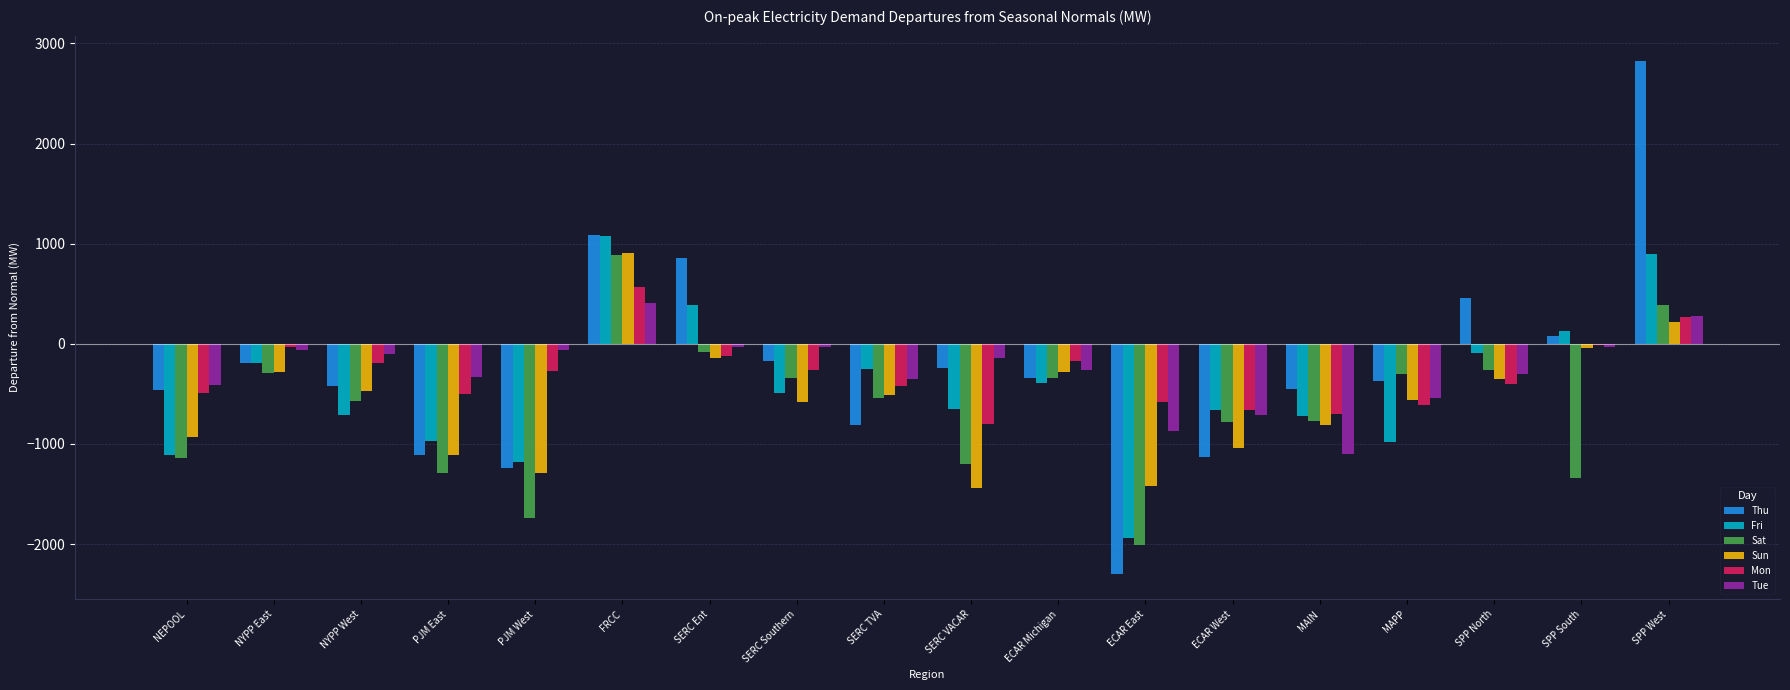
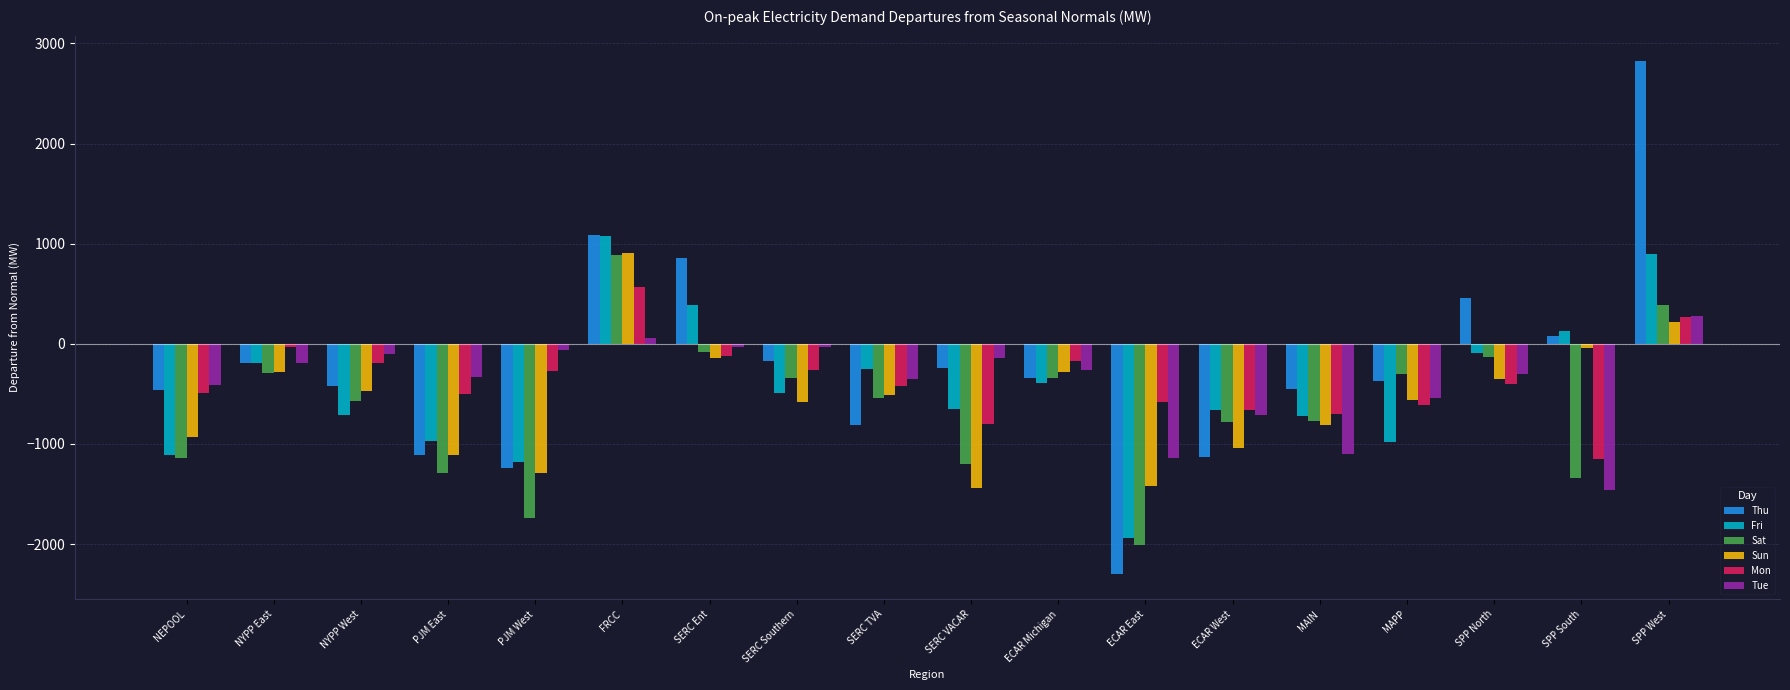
  {
    "Sat": {
      "NEPOOL": -1140,
      "NYPP East": -290,
      "NYPP West": -570,
      "PJM East": -1290,
      "PJM West": -1740,
      "FRCC": 890,
      "SERC Ent": -80,
      "SERC Southern": -340,
      "SERC TVA": -540,
      "SERC VACAR": -1200,
      "ECAR Michigan": -340,
      "ECAR East": -2010,
      "ECAR West": -780,
      "MAIN": -770,
      "MAPP": -300,
-     "SPP North": -260,
+     "SPP North": -130,
      "SPP South": -1340,
      "SPP West": 380
    },
    "Sun": {
      "NEPOOL": -930,
      "NYPP East": -280,
      "NYPP West": -470,
      "PJM East": -1110,
      "PJM West": -1290,
      "FRCC": 910,
      "SERC Ent": -140,
      "SERC Southern": -580,
      "SERC TVA": -510,
      "SERC VACAR": -1440,
      "ECAR Michigan": -280,
      "ECAR East": -1420,
      "ECAR West": -1040,
      "MAIN": -810,
      "MAPP": -560,
      "SPP North": -350,
      "SPP South": -40,
      "SPP West": 210
    },
    "Mon": {
      "NEPOOL": -490,
      "NYPP East": -30,
      "NYPP West": -200,
      "PJM East": -500,
      "PJM West": -270,
      "FRCC": 570,
      "SERC Ent": -130,
      "SERC Southern": -270,
      "SERC TVA": -430,
      "SERC VACAR": -800,
      "ECAR Michigan": -170,
      "ECAR East": -580,
      "ECAR West": -660,
      "MAIN": -700,
      "MAPP": -610,
      "SPP North": -400,
-     "SPP South": -10,
+     "SPP South": -1150,
      "SPP West": 270
    },
    "Tue": {
      "NEPOOL": -410,
-     "NYPP East": -70,
+     "NYPP East": -190,
      "NYPP West": -100,
      "PJM East": -330,
      "PJM West": -60,
-     "FRCC": 400,
+     "FRCC": 60,
      "SERC Ent": -30,
      "SERC Southern": -30,
      "SERC TVA": -360,
      "SERC VACAR": -140,
      "ECAR Michigan": -260,
-     "ECAR East": -870,
+     "ECAR East": -1140,
      "ECAR West": -710,
      "MAIN": -1100,
      "MAPP": -540,
      "SPP North": -300,
-     "SPP South": -30,
+     "SPP South": -1460,
      "SPP West": 280
    }
  }
